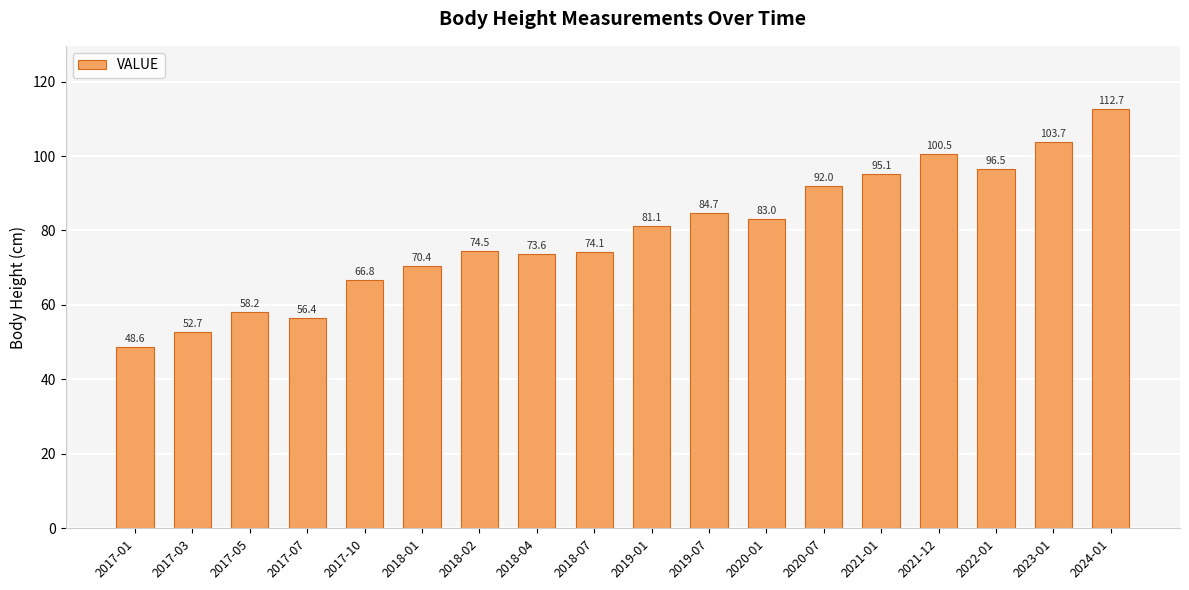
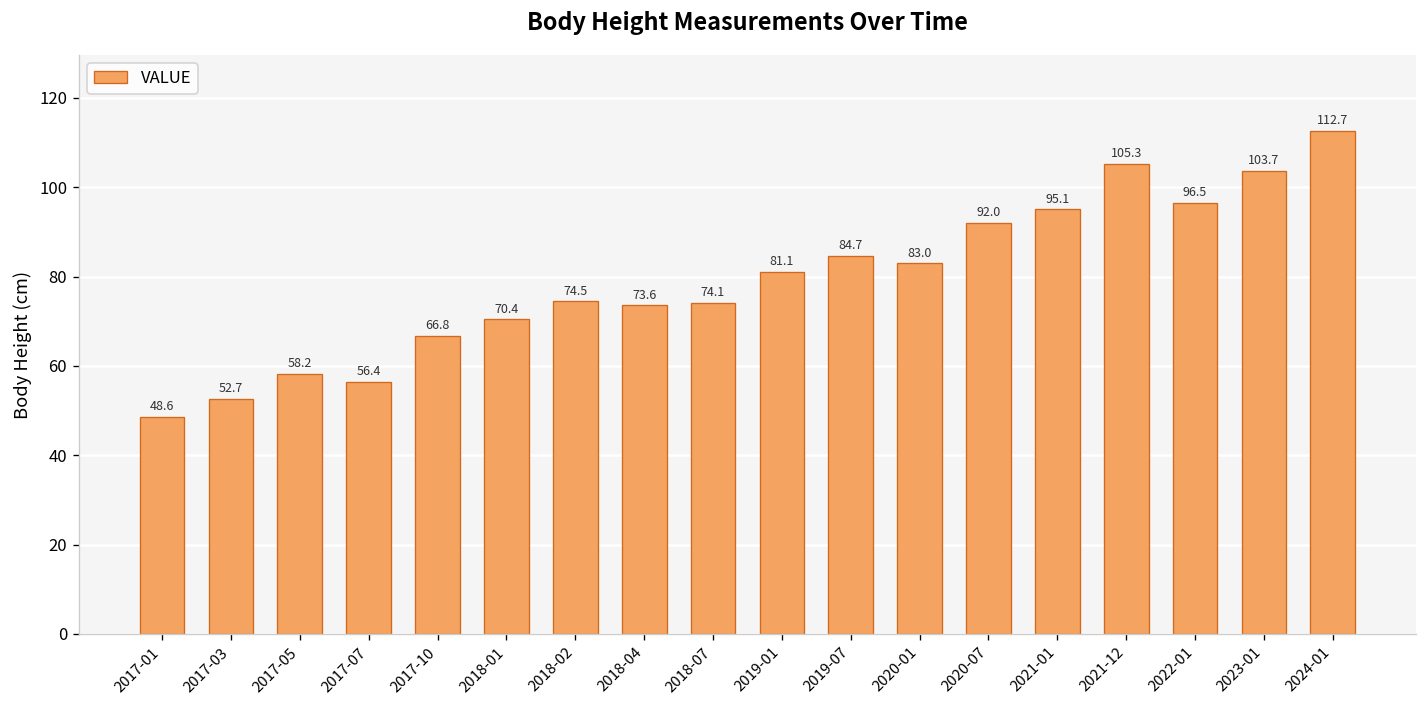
  {
    "2017-01": 48.6,
    "2017-03": 52.7,
    "2017-05": 58.2,
    "2017-07": 56.4,
    "2017-10": 66.8,
    "2018-01": 70.4,
    "2018-02": 74.5,
    "2018-04": 73.6,
    "2018-07": 74.1,
    "2019-01": 81.1,
    "2019-07": 84.7,
    "2020-01": 83.0,
    "2020-07": 92.0,
    "2021-01": 95.1,
-   "2021-12": 100.5,
+   "2021-12": 105.3,
    "2022-01": 96.5,
    "2023-01": 103.7,
    "2024-01": 112.7
  }
